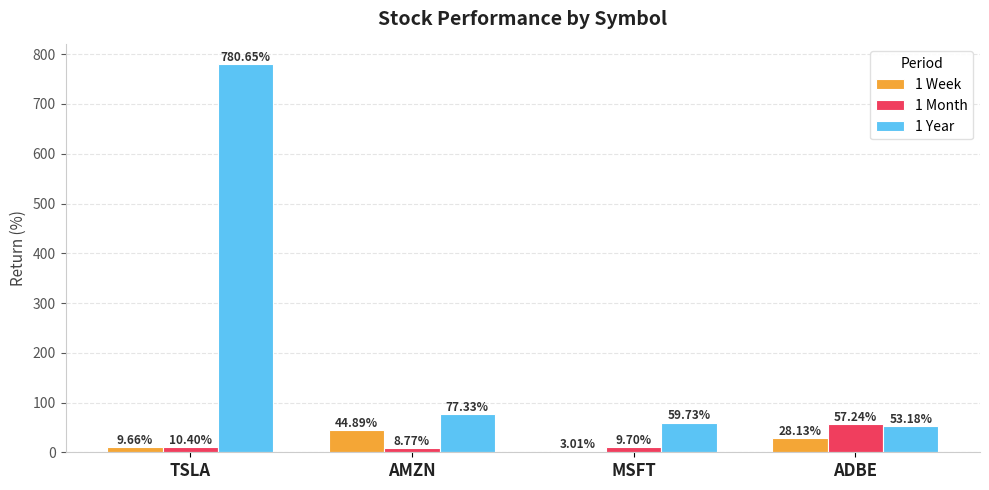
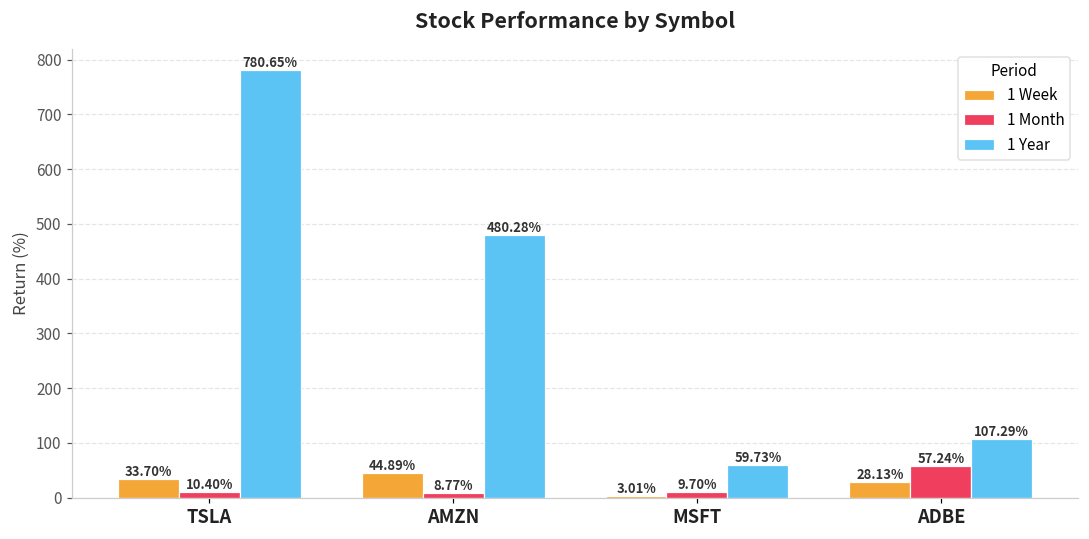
  {
    "1 Week": {
-     "TSLA": "9.66%",
+     "TSLA": "33.70%",
      "AMZN": "44.89%",
      "MSFT": "3.01%",
      "ADBE": "28.13%"
    },
    "1 Month": {
      "TSLA": "10.40%",
      "AMZN": "8.77%",
      "MSFT": "9.70%",
      "ADBE": "57.24%"
    },
    "1 Year": {
      "TSLA": "780.65%",
-     "AMZN": "77.33%",
+     "AMZN": "480.28%",
      "MSFT": "59.73%",
-     "ADBE": "53.18%"
+     "ADBE": "107.29%"
    }
  }
